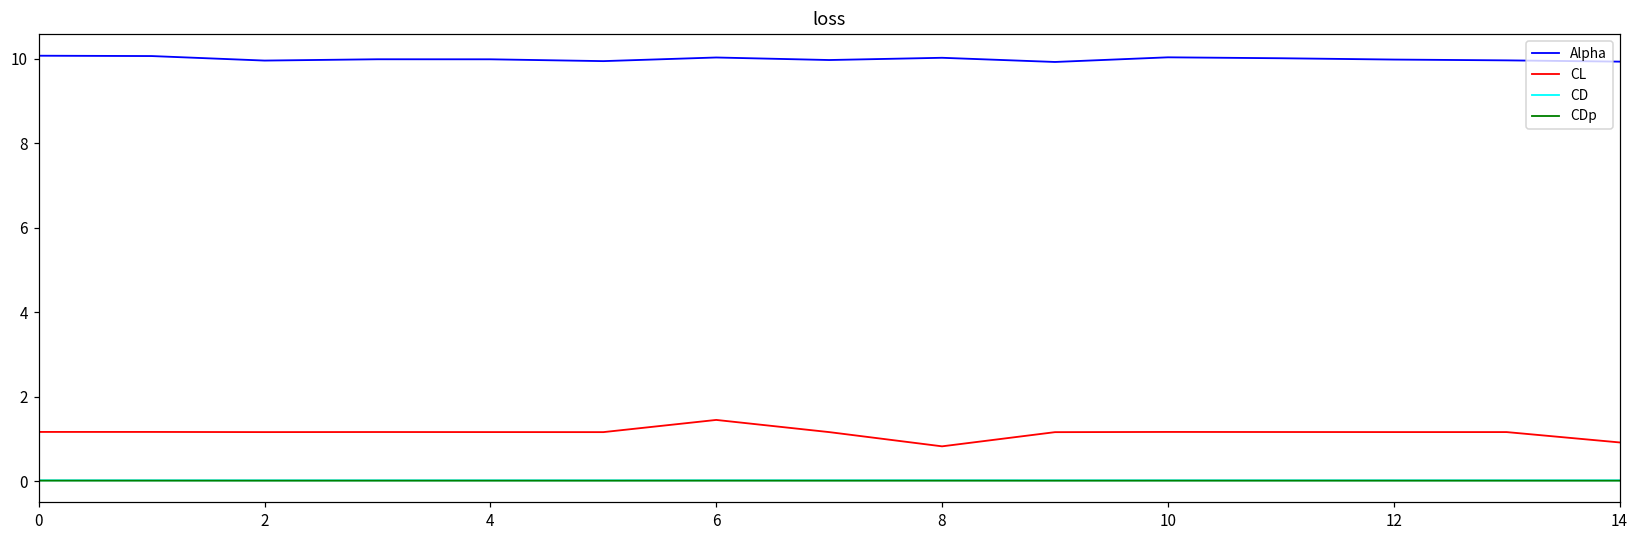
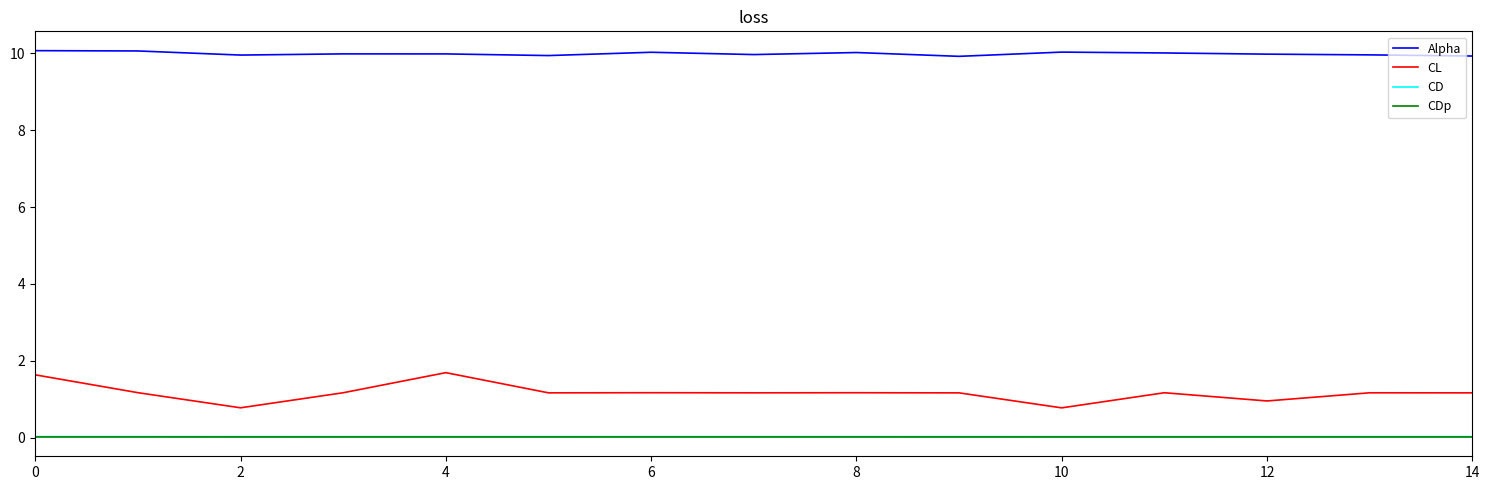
  {
    "Alpha": {
      "0": 10.1,
      "2": 10.0,
      "4": 10.0,
      "6": 10.0,
      "8": 10.0,
      "10": 10.0,
      "12": 10.0,
      "14": 9.9
    },
    "CL": {
-     "0": 1.2,
-     "2": 1.2,
-     "4": 1.2,
-     "6": 1.5,
-     "8": 0.8,
-     "10": 1.2,
-     "12": 1.2,
-     "14": 0.9
+     "0": 1.6,
+     "2": 0.8,
+     "4": 1.7,
+     "6": 1.2,
+     "8": 1.2,
+     "10": 0.8,
+     "12": 1.0,
+     "14": 1.2
    },
    "CDp": {
      "0": 0.0,
      "2": 0.0,
      "4": 0.0,
      "6": 0.0,
      "8": 0.0,
      "10": 0.0,
      "12": 0.0,
      "14": 0.0
    }
  }
